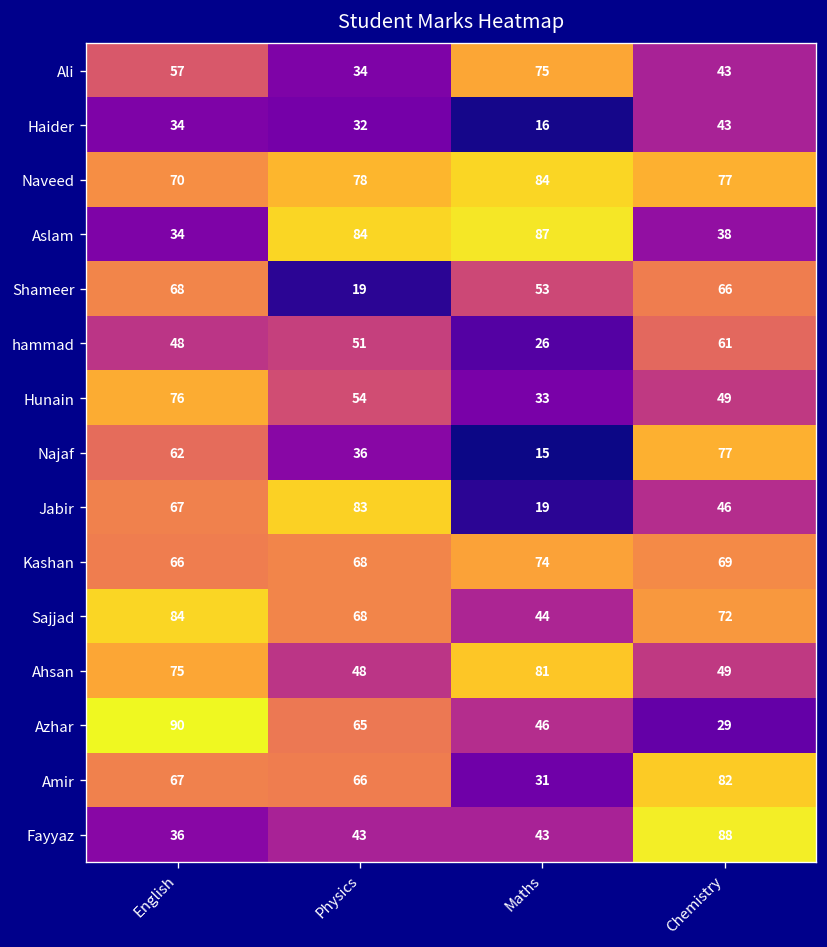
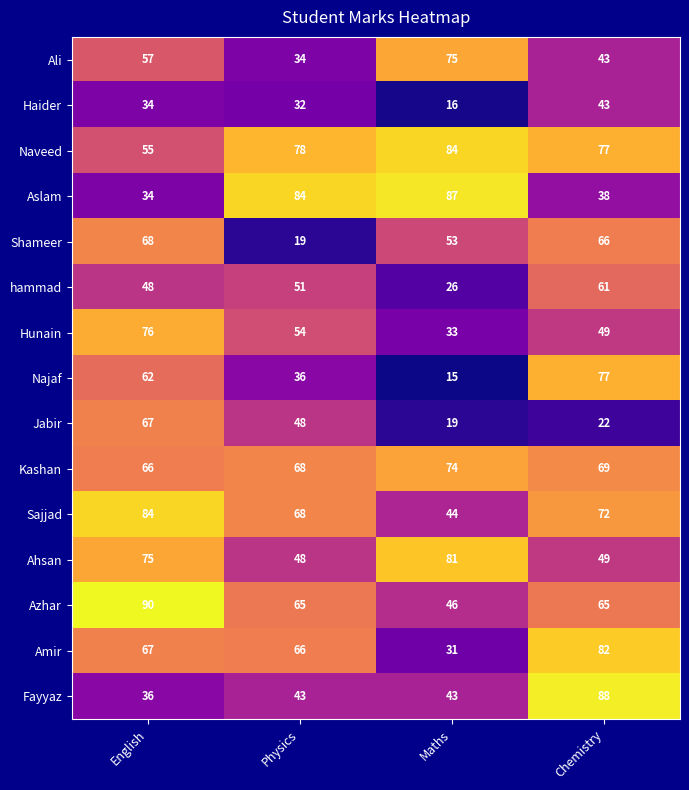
  {
    "Ali": {
      "English": 57,
      "Physics": 34,
      "Maths": 75,
      "Chemistry": 43
    },
    "Haider": {
      "English": 34,
      "Physics": 32,
      "Maths": 16,
      "Chemistry": 43
    },
    "Naveed": {
-     "English": 70,
+     "English": 55,
      "Physics": 78,
      "Maths": 84,
      "Chemistry": 77
    },
    "Aslam": {
      "English": 34,
      "Physics": 84,
      "Maths": 87,
      "Chemistry": 38
    },
    "Shameer": {
      "English": 68,
      "Physics": 19,
      "Maths": 53,
      "Chemistry": 66
    },
    "hammad": {
      "English": 48,
      "Physics": 51,
      "Maths": 26,
      "Chemistry": 61
    },
    "Hunain": {
      "English": 76,
      "Physics": 54,
      "Maths": 33,
      "Chemistry": 49
    },
    "Najaf": {
      "English": 62,
      "Physics": 36,
      "Maths": 15,
      "Chemistry": 77
    },
    "Jabir": {
      "English": 67,
-     "Physics": 83,
+     "Physics": 48,
      "Maths": 19,
-     "Chemistry": 46
+     "Chemistry": 22
    },
    "Kashan": {
      "English": 66,
      "Physics": 68,
      "Maths": 74,
      "Chemistry": 69
    },
    "Sajjad": {
      "English": 84,
      "Physics": 68,
      "Maths": 44,
      "Chemistry": 72
    },
    "Ahsan": {
      "English": 75,
      "Physics": 48,
      "Maths": 81,
      "Chemistry": 49
    },
    "Azhar": {
      "English": 90,
      "Physics": 65,
      "Maths": 46,
-     "Chemistry": 29
+     "Chemistry": 65
    },
    "Amir": {
      "English": 67,
      "Physics": 66,
      "Maths": 31,
      "Chemistry": 82
    },
    "Fayyaz": {
      "English": 36,
      "Physics": 43,
      "Maths": 43,
      "Chemistry": 88
    }
  }
